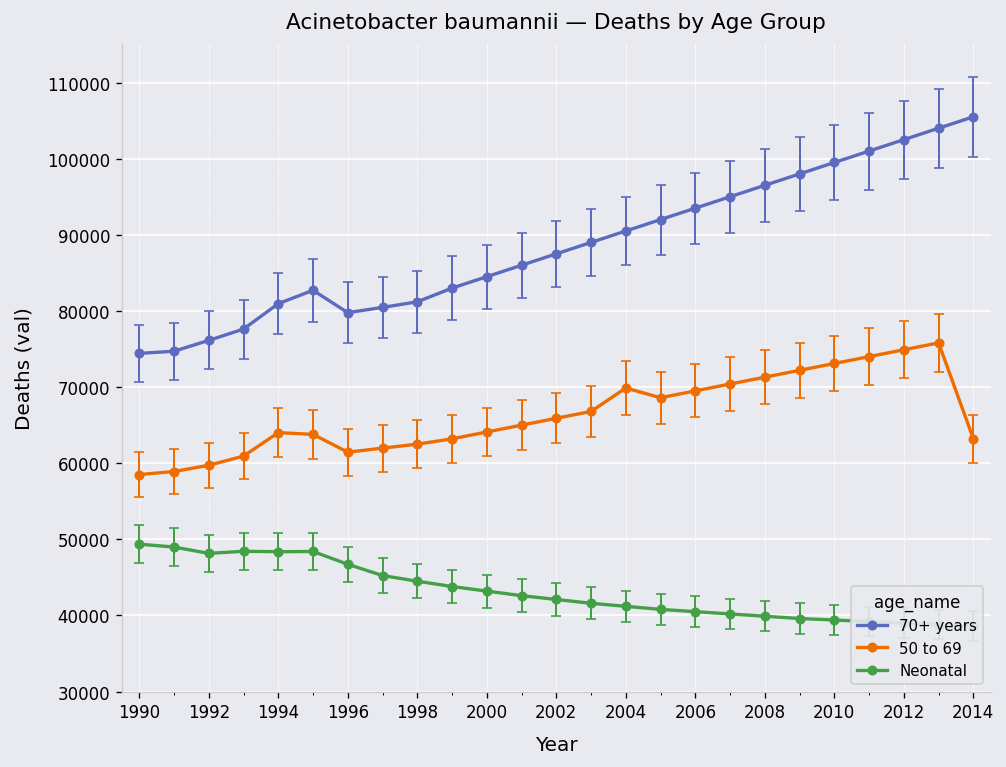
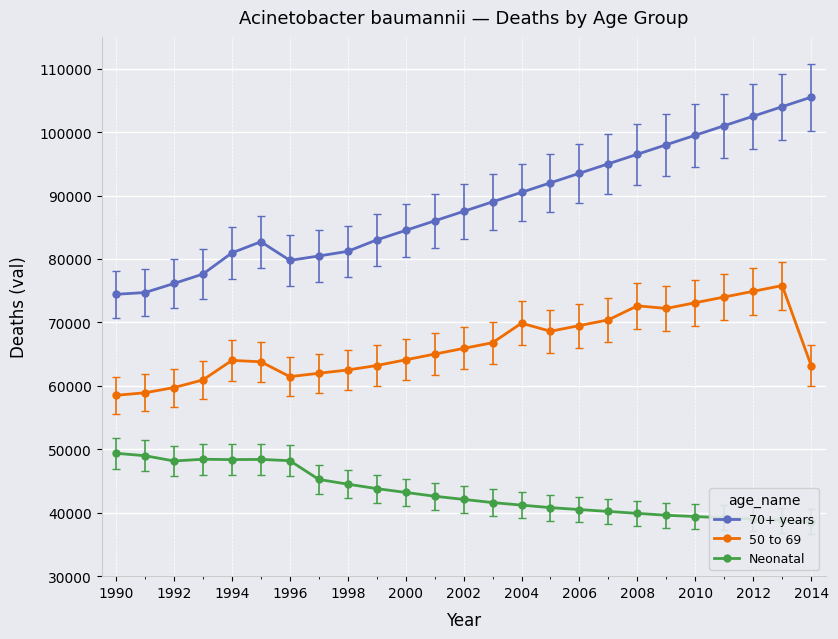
  {
    "70+ years": {
      "1990": 74000,
      "1992": 76000,
      "1994": 81000,
      "1996": 80000,
      "1998": 81000,
      "2000": 85000,
      "2002": 88000,
      "2004": 91000,
      "2006": 94000,
      "2008": 97000,
      "2010": 100000,
      "2012": 103000,
      "2014": 106000
    },
    "50 to 69": {
      "1990": 59000,
      "1992": 60000,
      "1994": 64000,
      "1996": 61000,
      "1998": 63000,
      "2000": 64000,
      "2002": 66000,
      "2004": 70000,
      "2006": 70000,
-     "2008": 71000,
+     "2008": 73000,
      "2010": 73000,
      "2012": 75000,
      "2014": 63000
    },
    "Neonatal": {
      "1990": 49000,
      "1992": 48000,
      "1994": 48000,
-     "1996": 47000,
+     "1996": 48000,
      "1998": 45000,
      "2000": 43000,
      "2002": 42000,
      "2004": 41000,
      "2006": 41000,
      "2008": 40000,
      "2010": 39000
    }
  }
